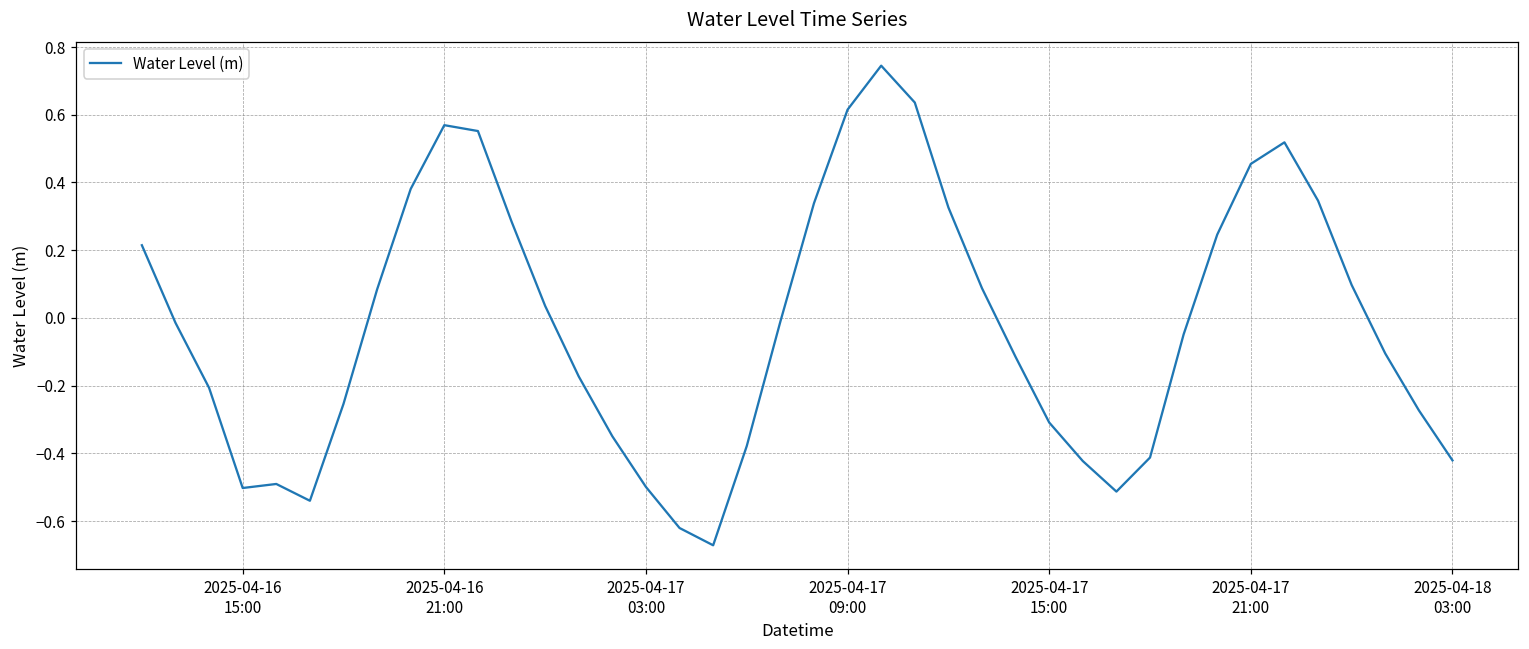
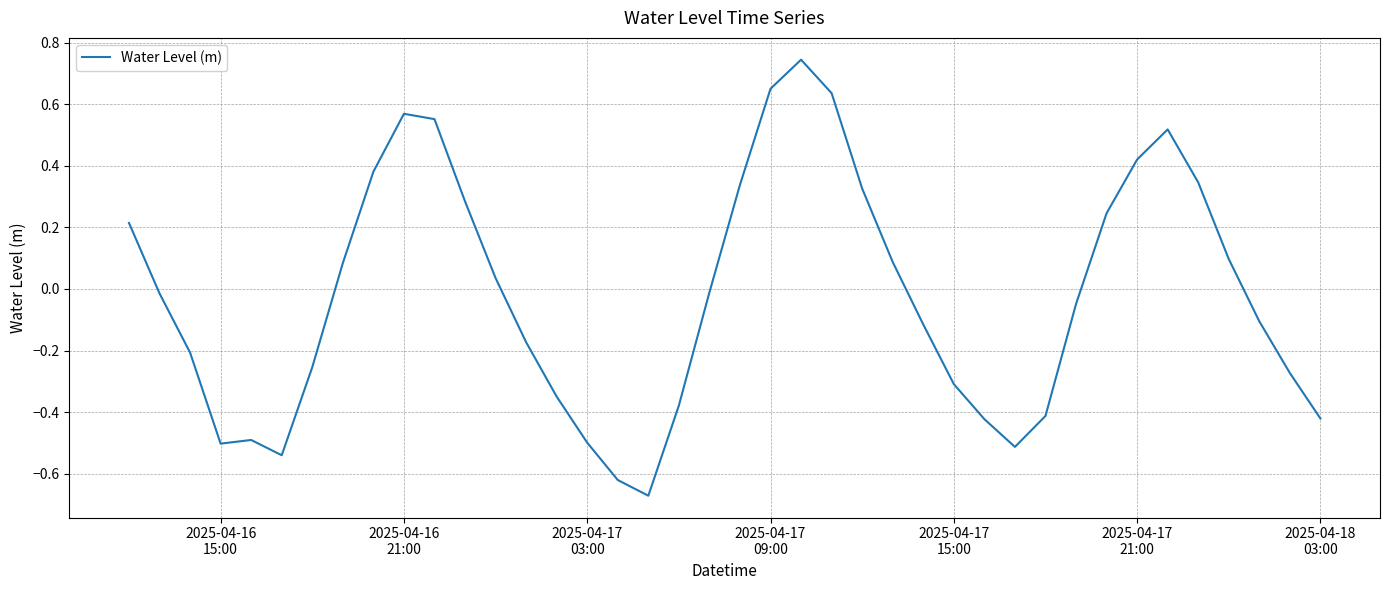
  {
    "2025-04-16 15:00": -0.50,
    "2025-04-16 21:00": 0.57,
    "2025-04-17 03:00": -0.50,
-   "2025-04-17 09:00": 0.62,
+   "2025-04-17 09:00": 0.65,
    "2025-04-17 15:00": -0.31,
-   "2025-04-17 21:00": 0.45,
+   "2025-04-17 21:00": 0.42,
    "2025-04-18 03:00": -0.42
  }
